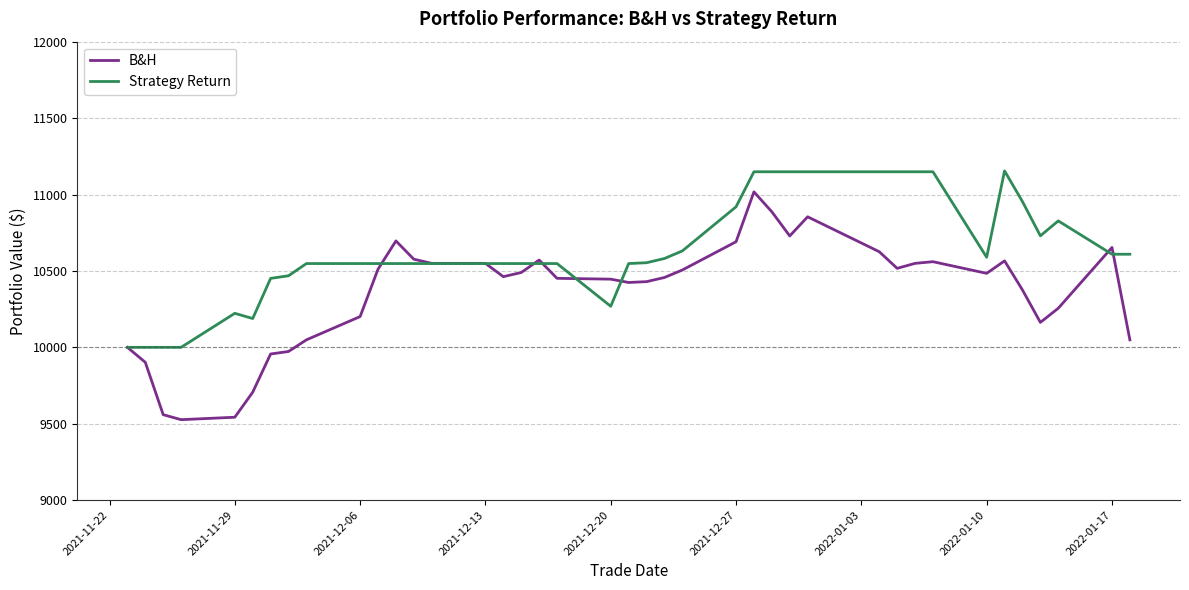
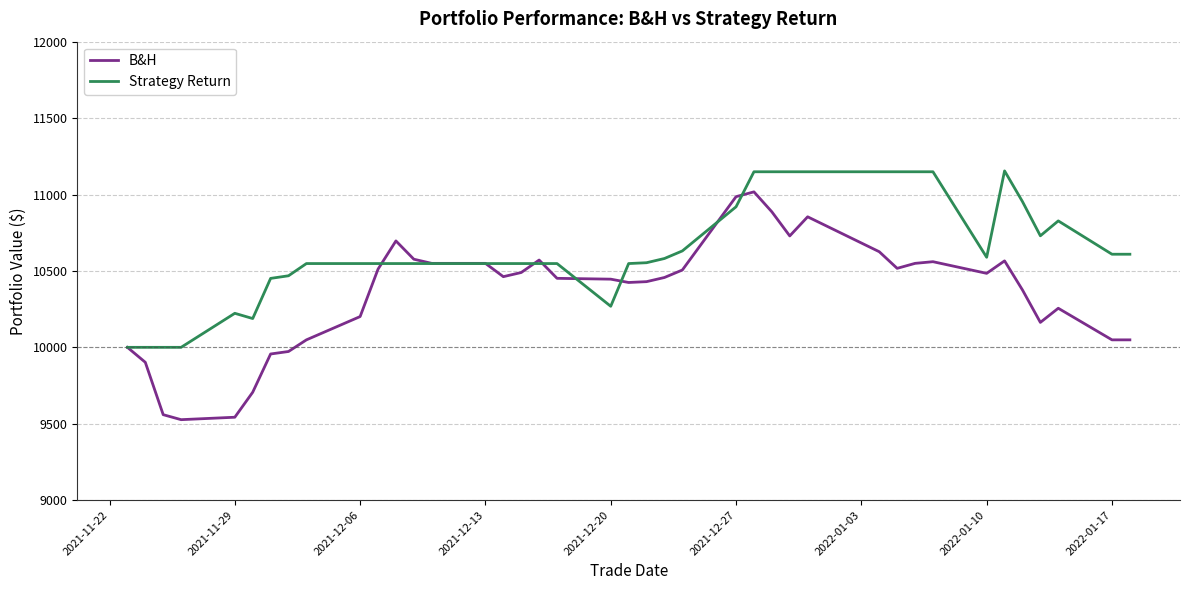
  {
    "B&H": {
      "2021-11-29": 9540,
      "2021-12-06": 10200,
      "2021-12-20": 10450,
-     "2021-12-27": 10690,
+     "2021-12-27": 10990,
      "2022-01-10": 10480,
-     "2022-01-17": 10650
+     "2022-01-17": 10050
    },
    "Strategy Return": {
      "2021-11-29": 10220,
      "2021-12-06": 10550,
      "2021-12-20": 10270,
      "2021-12-27": 10920,
      "2022-01-10": 10590,
      "2022-01-17": 10610
    }
  }
